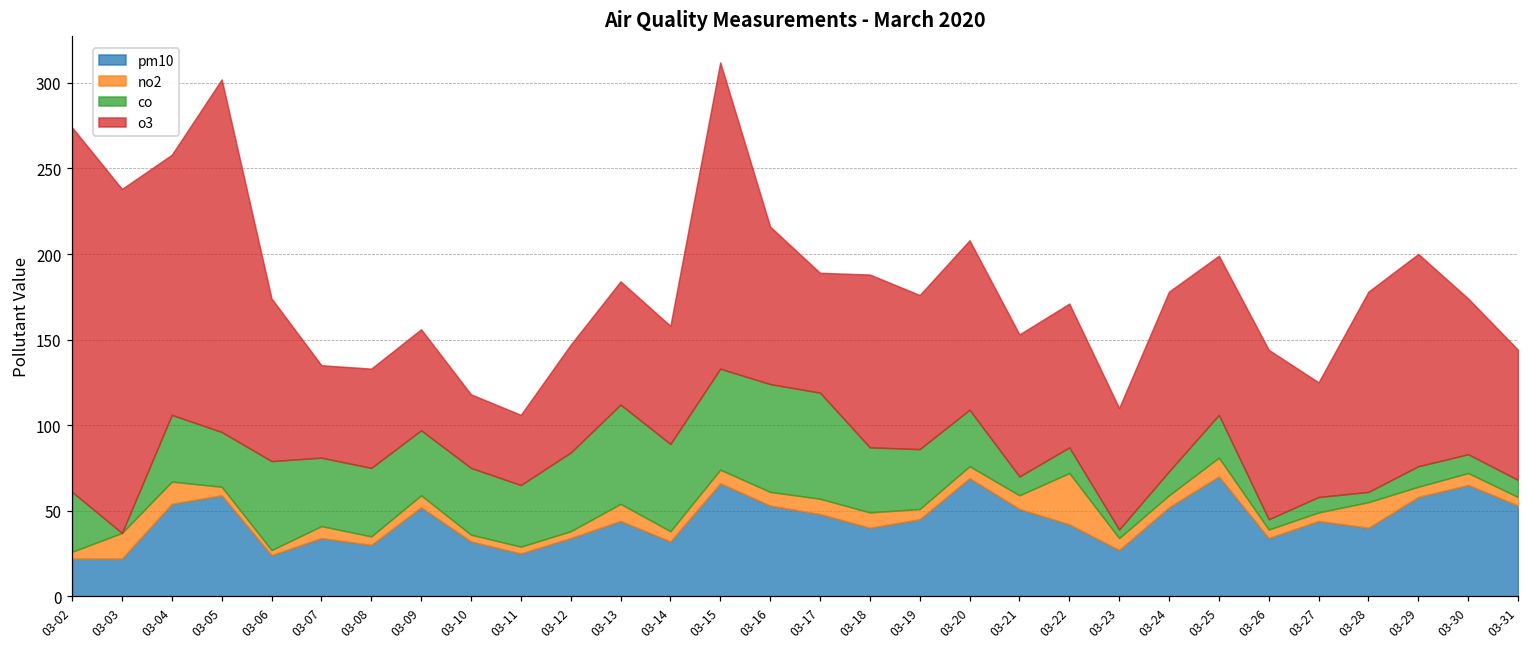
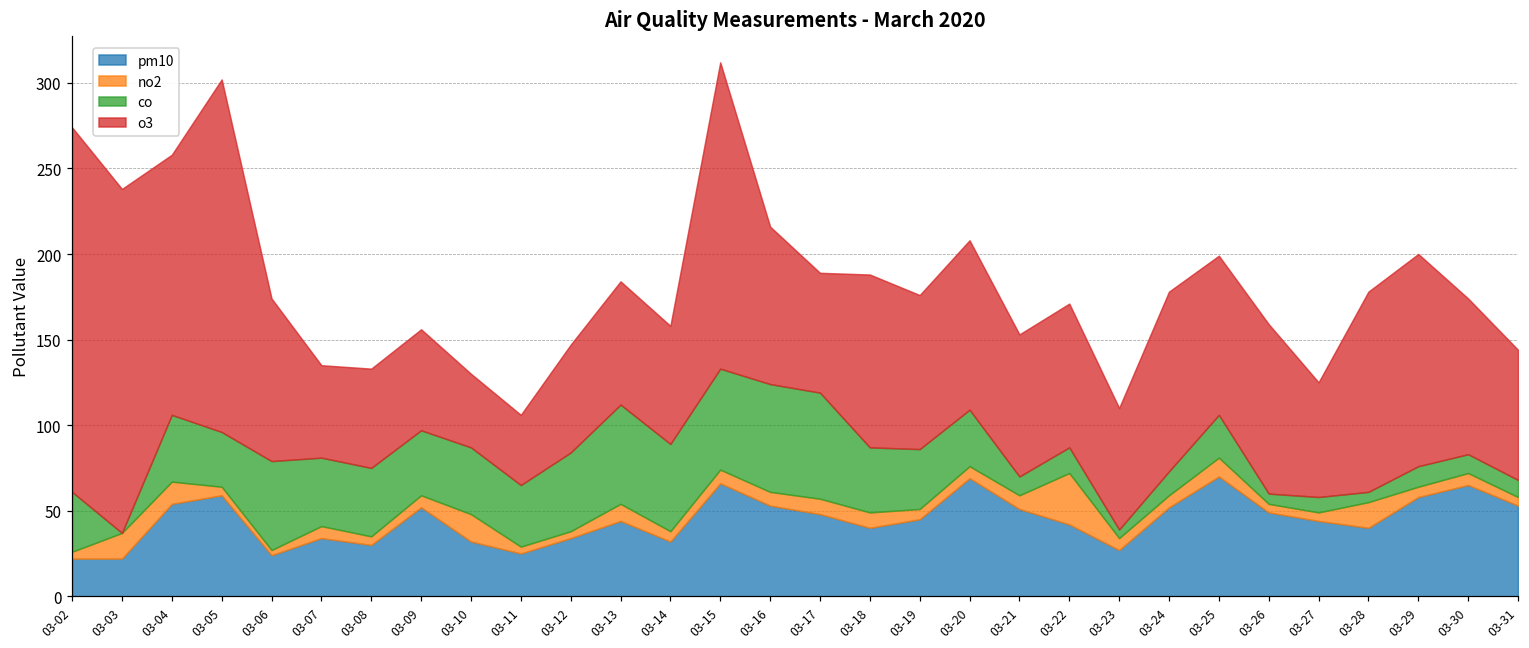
  {
    "pm10": {
      "03-02": 22,
      "03-03": 22,
      "03-04": 54,
      "03-05": 59,
      "03-06": 24,
      "03-07": 34,
      "03-08": 30,
      "03-09": 52,
      "03-10": 32,
      "03-11": 25,
      "03-12": 34,
      "03-13": 44,
      "03-14": 32,
      "03-15": 66,
      "03-16": 53,
      "03-17": 48,
      "03-18": 40,
      "03-19": 45,
      "03-20": 69,
      "03-21": 51,
      "03-22": 42,
      "03-23": 27,
      "03-24": 52,
      "03-25": 70,
-     "03-26": 34,
+     "03-26": 49,
      "03-27": 44,
      "03-28": 40,
      "03-29": 58,
      "03-30": 65,
      "03-31": 53
    },
    "no2": {
      "03-02": 4,
      "03-04": 13,
      "03-05": 5,
      "03-06": 3,
      "03-07": 7,
      "03-08": 5,
      "03-09": 7,
-     "03-10": 4,
+     "03-10": 16,
      "03-11": 4,
      "03-12": 4,
      "03-13": 10,
      "03-14": 6,
      "03-15": 8,
      "03-16": 8,
      "03-17": 9,
      "03-18": 9,
      "03-19": 6,
      "03-20": 7,
      "03-21": 8,
      "03-22": 30,
      "03-23": 7,
      "03-24": 7,
      "03-25": 11,
      "03-26": 5,
      "03-27": 5,
      "03-28": 15,
      "03-29": 6,
      "03-30": 7,
      "03-31": 5
    },
    "co": {
      "03-02": 35,
      "03-04": 39,
      "03-05": 32,
      "03-06": 52,
      "03-07": 40,
      "03-08": 40,
      "03-09": 38,
      "03-10": 39,
      "03-11": 36,
      "03-12": 46,
      "03-13": 58,
      "03-14": 51,
      "03-15": 59,
      "03-16": 63,
      "03-17": 62,
      "03-18": 38,
      "03-19": 35,
      "03-20": 33,
      "03-21": 11,
      "03-22": 15,
      "03-23": 5,
      "03-24": 14,
      "03-25": 25,
      "03-26": 6,
      "03-27": 9,
      "03-28": 6,
      "03-29": 12,
      "03-30": 11,
      "03-31": 10
    },
    "o3": {
      "03-02": 213,
      "03-03": 201,
      "03-04": 152,
      "03-05": 206,
      "03-06": 95,
      "03-07": 54,
      "03-08": 58,
      "03-09": 59,
      "03-10": 43,
      "03-11": 41,
      "03-12": 63,
      "03-13": 72,
      "03-14": 69,
      "03-15": 179,
      "03-16": 92,
      "03-17": 70,
      "03-18": 101,
      "03-19": 90,
      "03-20": 99,
      "03-21": 83,
      "03-22": 84,
      "03-23": 71,
      "03-24": 105,
      "03-25": 93,
      "03-26": 99,
      "03-27": 67,
      "03-28": 117,
      "03-29": 124,
      "03-30": 91,
      "03-31": 76
    }
  }
